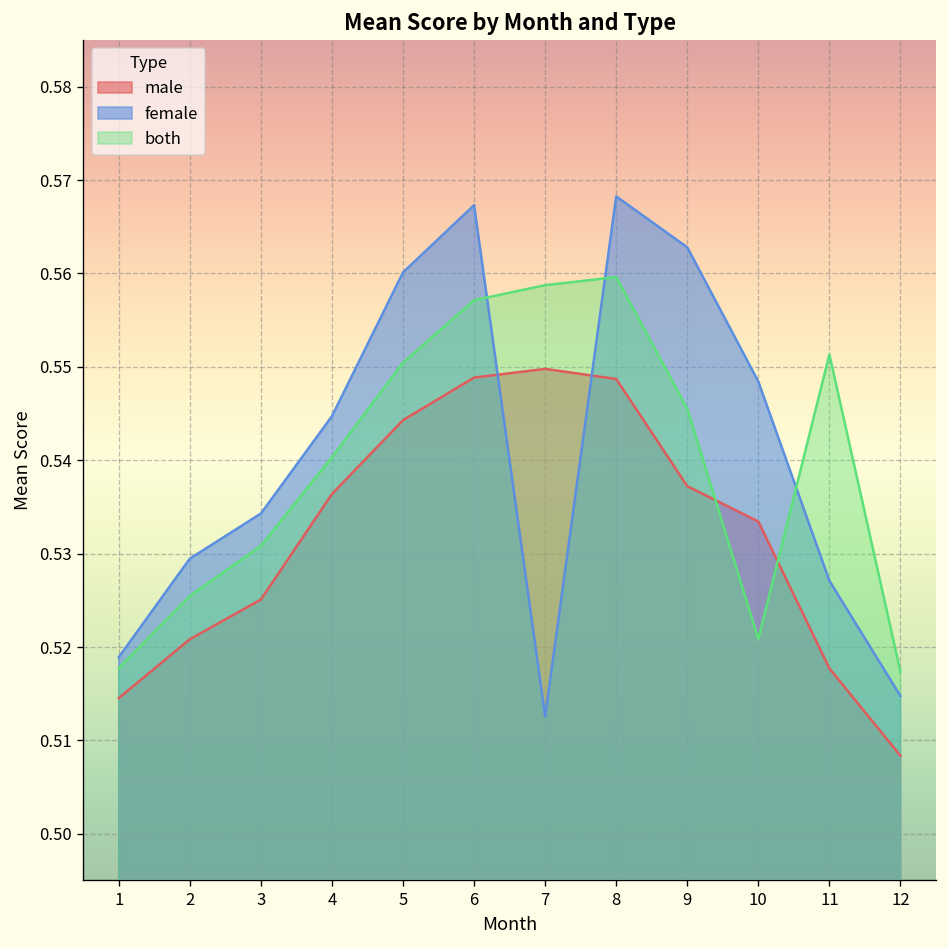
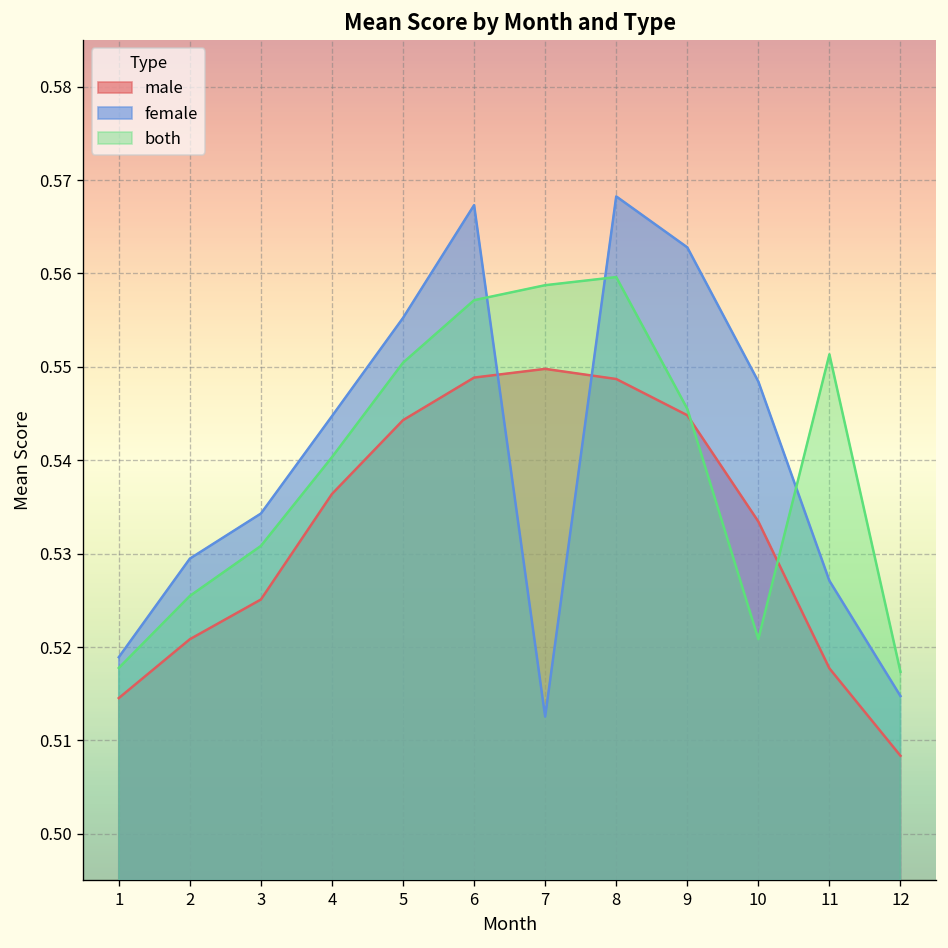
  {
    "male": {
      "1": 0.515,
      "2": 0.521,
      "3": 0.525,
      "4": 0.536,
      "5": 0.544,
      "6": 0.549,
      "7": 0.550,
      "8": 0.549,
-     "9": 0.537,
+     "9": 0.545,
      "10": 0.533,
      "11": 0.518,
      "12": 0.508
    },
    "female": {
      "1": 0.519,
      "2": 0.529,
      "3": 0.534,
      "4": 0.545,
-     "5": 0.560,
+     "5": 0.555,
      "6": 0.567,
      "7": 0.513,
      "8": 0.568,
      "9": 0.563,
      "10": 0.548,
      "11": 0.527,
      "12": 0.515
    },
    "both": {
      "1": 0.518,
      "2": 0.525,
      "3": 0.531,
      "4": 0.540,
      "5": 0.550,
      "6": 0.557,
      "7": 0.559,
      "8": 0.560,
      "9": 0.546,
      "10": 0.521,
      "11": 0.551,
      "12": 0.517
    }
  }
